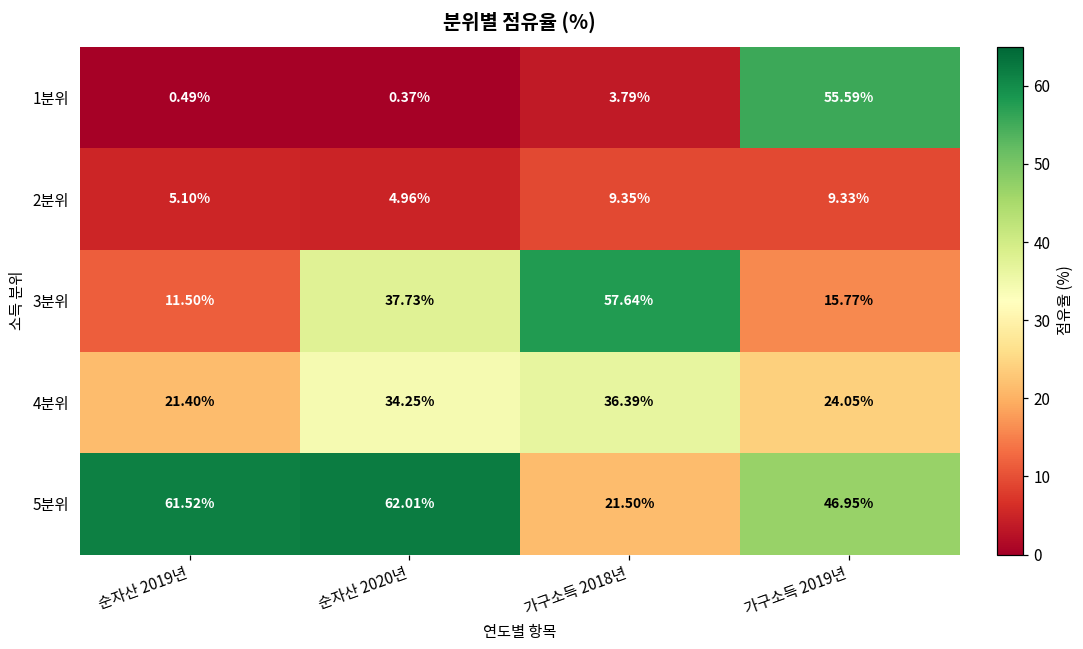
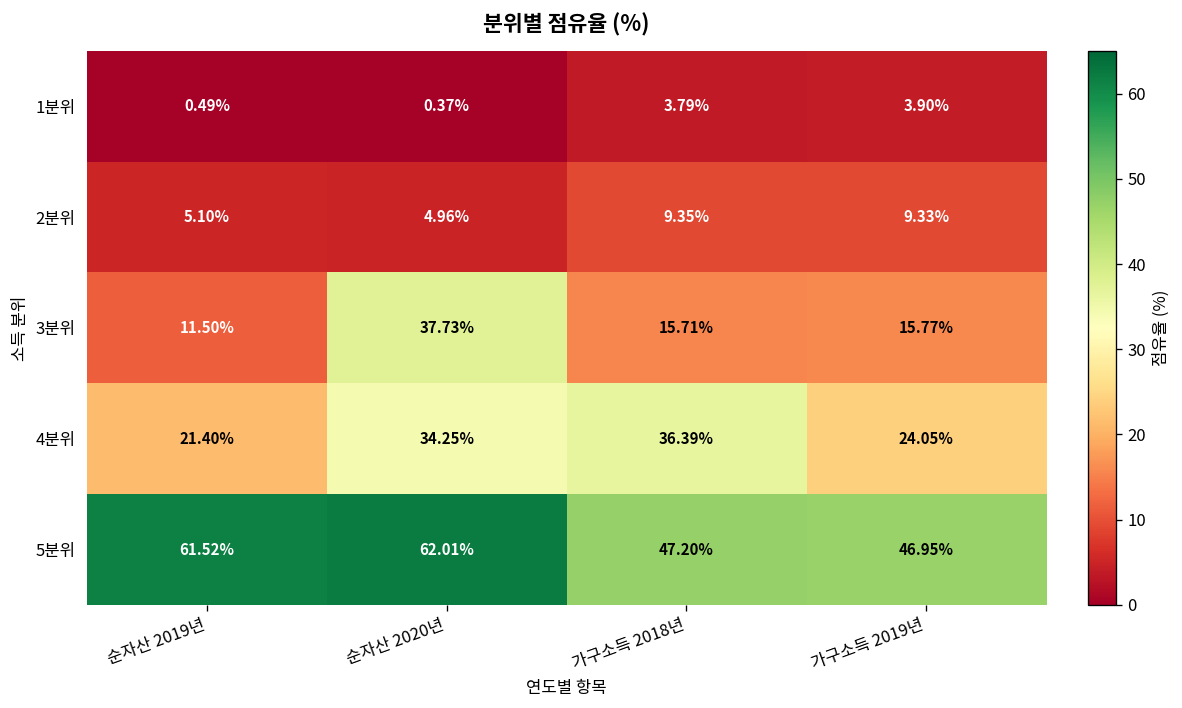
  {
    "1분위": {
      "순자산 2019년": "0.49%",
      "순자산 2020년": "0.37%",
      "가구소득 2018년": "3.79%",
-     "가구소득 2019년": "55.59%"
+     "가구소득 2019년": "3.90%"
    },
    "2분위": {
      "순자산 2019년": "5.10%",
      "순자산 2020년": "4.96%",
      "가구소득 2018년": "9.35%",
      "가구소득 2019년": "9.33%"
    },
    "3분위": {
      "순자산 2019년": "11.50%",
      "순자산 2020년": "37.73%",
-     "가구소득 2018년": "57.64%",
+     "가구소득 2018년": "15.71%",
      "가구소득 2019년": "15.77%"
    },
    "4분위": {
      "순자산 2019년": "21.40%",
      "순자산 2020년": "34.25%",
      "가구소득 2018년": "36.39%",
      "가구소득 2019년": "24.05%"
    },
    "5분위": {
      "순자산 2019년": "61.52%",
      "순자산 2020년": "62.01%",
-     "가구소득 2018년": "21.50%",
+     "가구소득 2018년": "47.20%",
      "가구소득 2019년": "46.95%"
    }
  }
